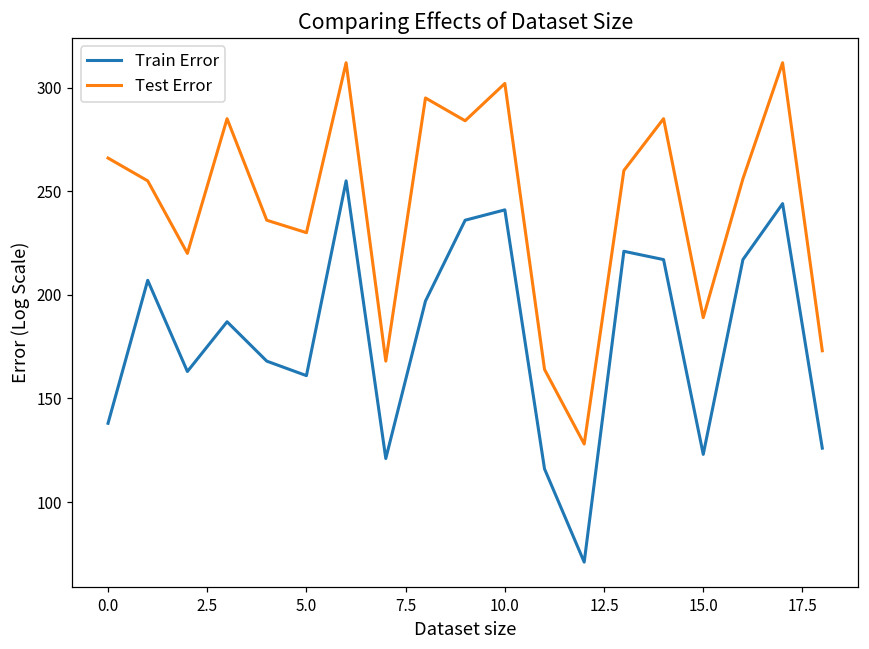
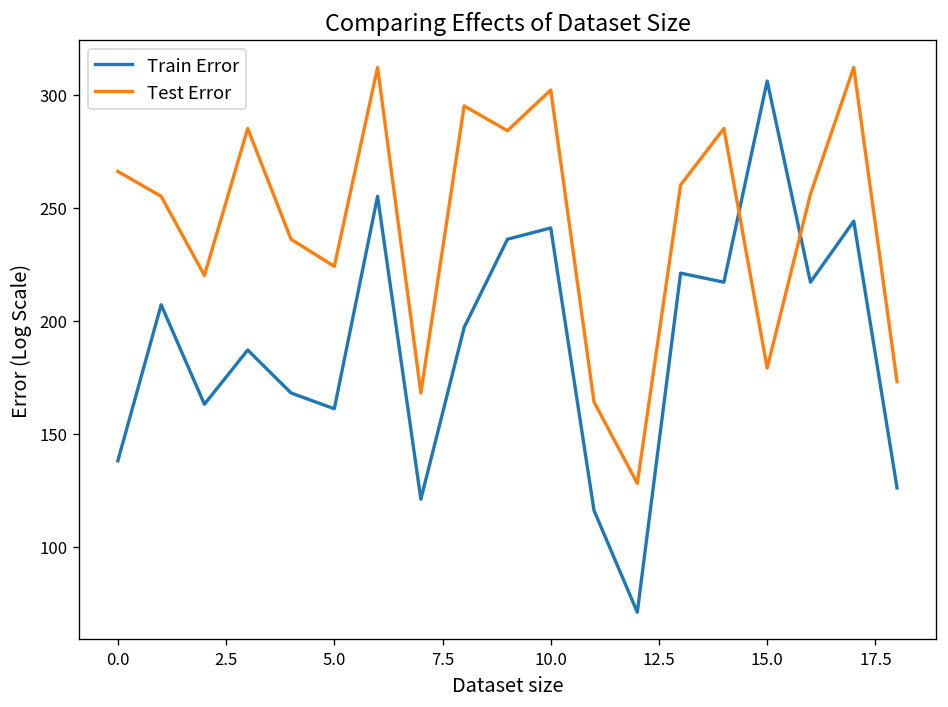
  {
    "Train Error": {
      "0.0": 138,
      "5.0": 161,
      "10.0": 241,
-     "15.0": 123
+     "15.0": 306
    },
    "Test Error": {
      "0.0": 266,
-     "5.0": 230,
+     "5.0": 224,
      "10.0": 302,
-     "15.0": 189
+     "15.0": 179
    }
  }
